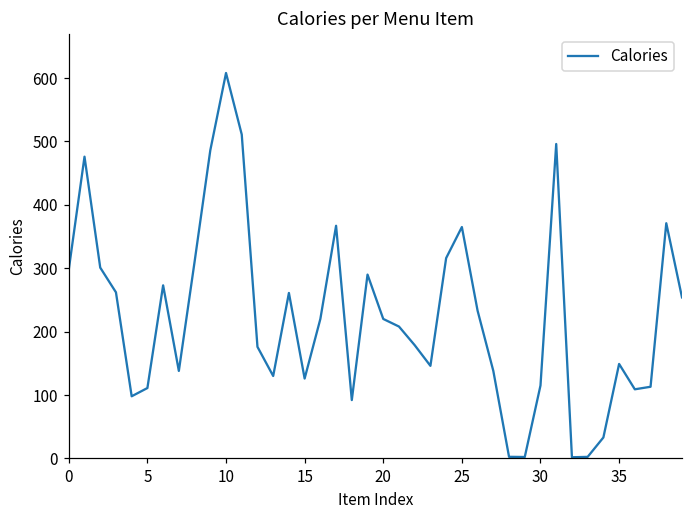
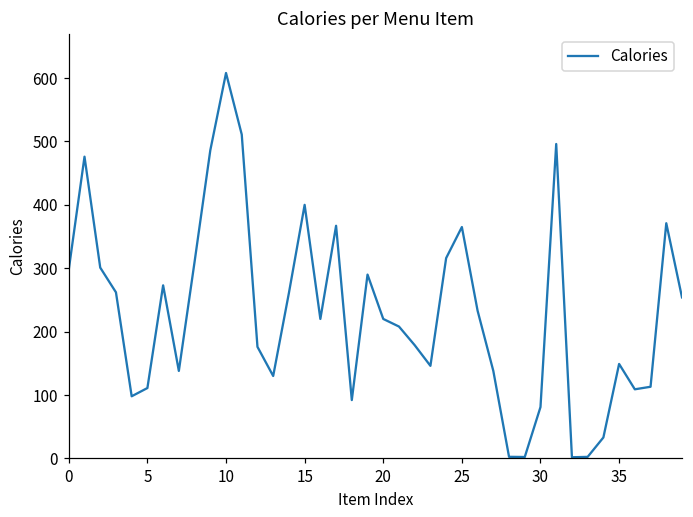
  {
    "0": 300,
    "5": 110,
    "10": 610,
-   "15": 130,
+   "15": 400,
    "20": 220,
    "25": 370,
-   "30": 120,
+   "30": 80,
    "35": 150
  }
